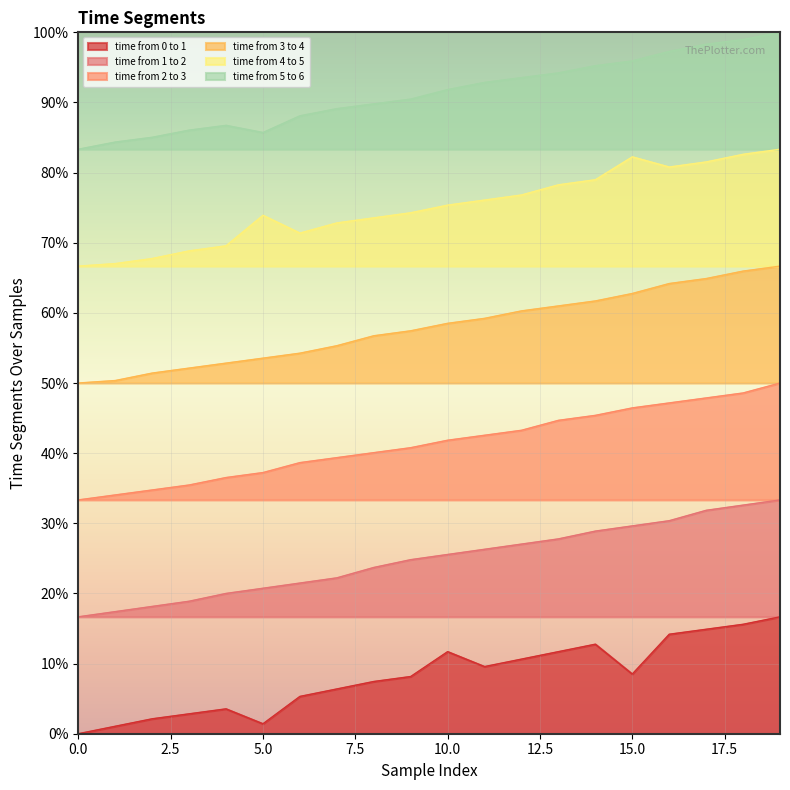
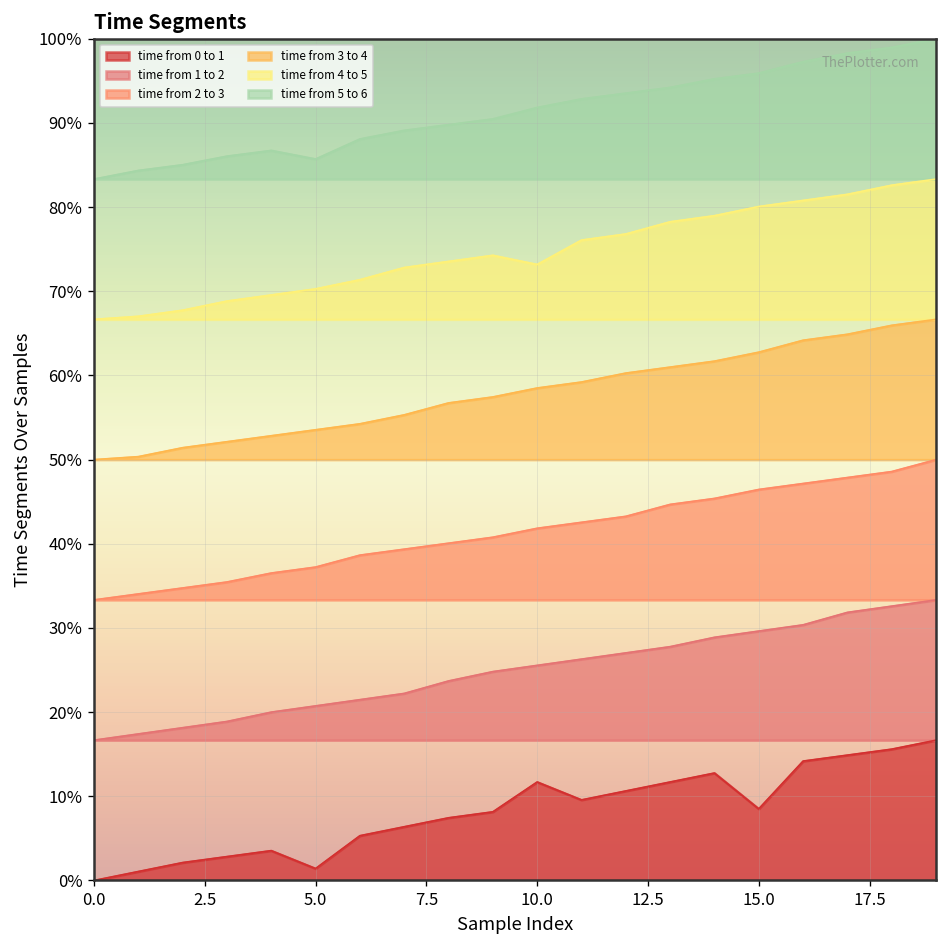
  {
    "time from 0 to 1": {
      "0.0": "0%",
      "5.0": "1%",
      "10.0": "12%",
      "15.0": "9%"
    },
    "time from 4 to 5": {
      "0.0": "67%",
-     "5.0": "74%",
-     "10.0": "75%",
-     "15.0": "82%"
+     "5.0": "70%",
+     "10.0": "73%",
+     "15.0": "80%"
    },
    "time from 5 to 6": {
      "0.0": "83%",
      "5.0": "86%",
      "10.0": "92%",
      "15.0": "96%"
    }
  }
